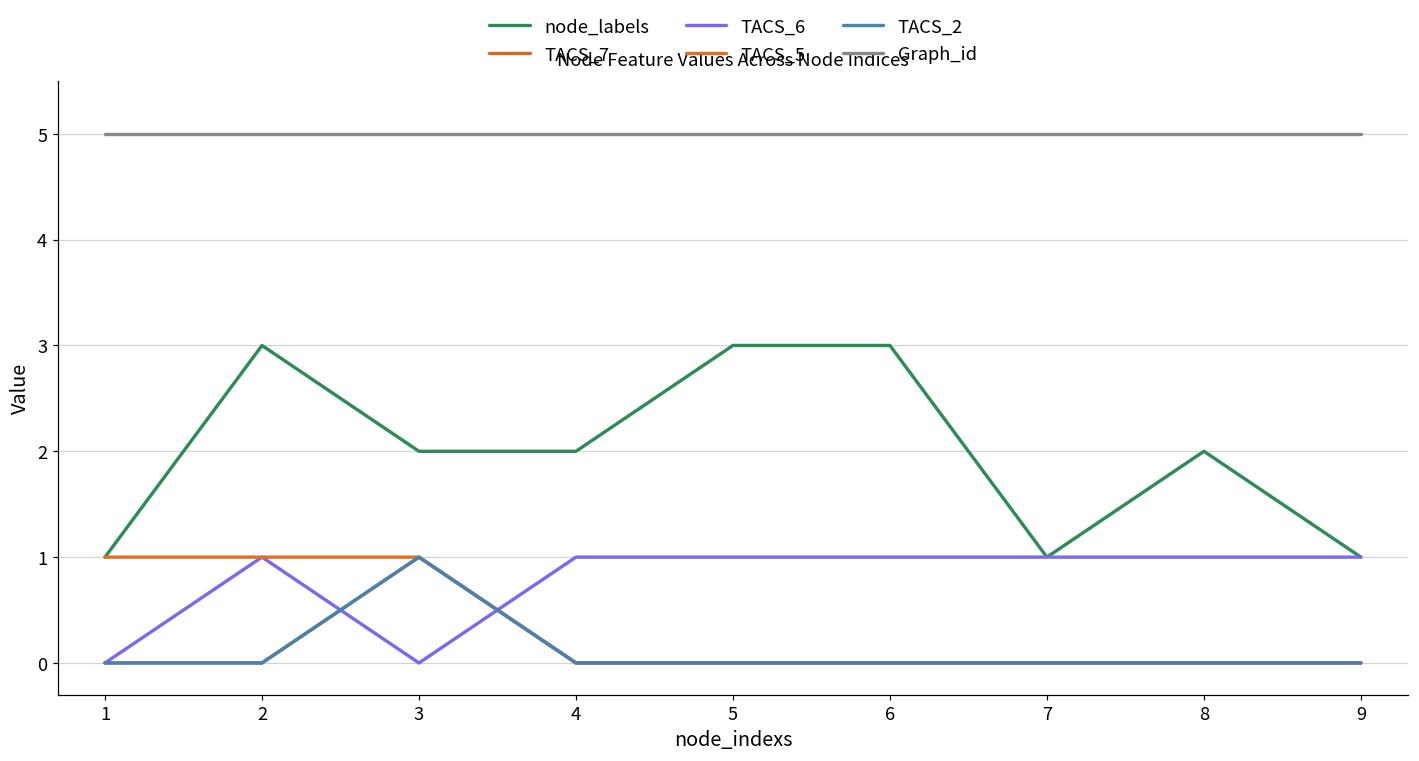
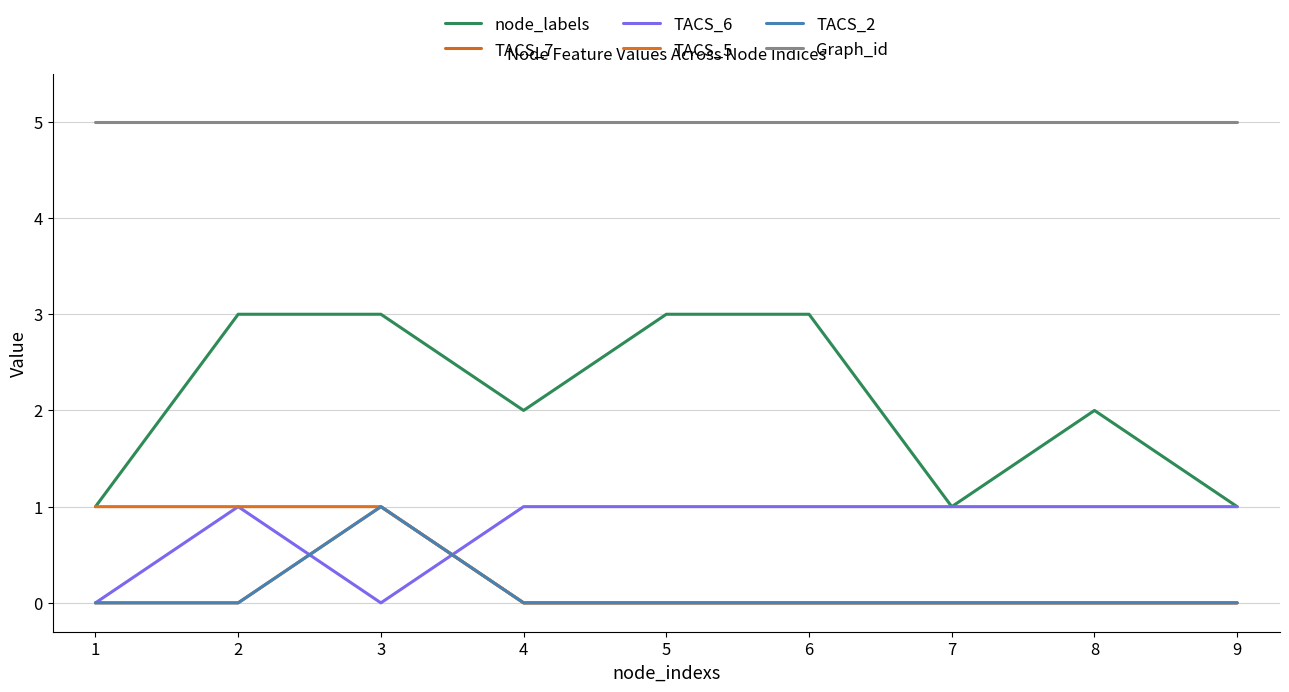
  {
    "node_labels": {
      "2": 3,
-     "3": 2,
+     "3": 3,
      "4": 2,
      "5": 3,
      "6": 3,
      "8": 2
    },
    "TACS_2": {
      "2": 0
    },
    "TACS_6": {
      "3": 0,
      "4": 1,
      "5": 1,
      "6": 1,
      "8": 1
    },
    "Graph_id": {
      "1": 5,
      "2": 5,
      "3": 5,
      "4": 5,
      "5": 5,
      "6": 5,
      "7": 5,
      "8": 5,
      "9": 5
    }
  }
